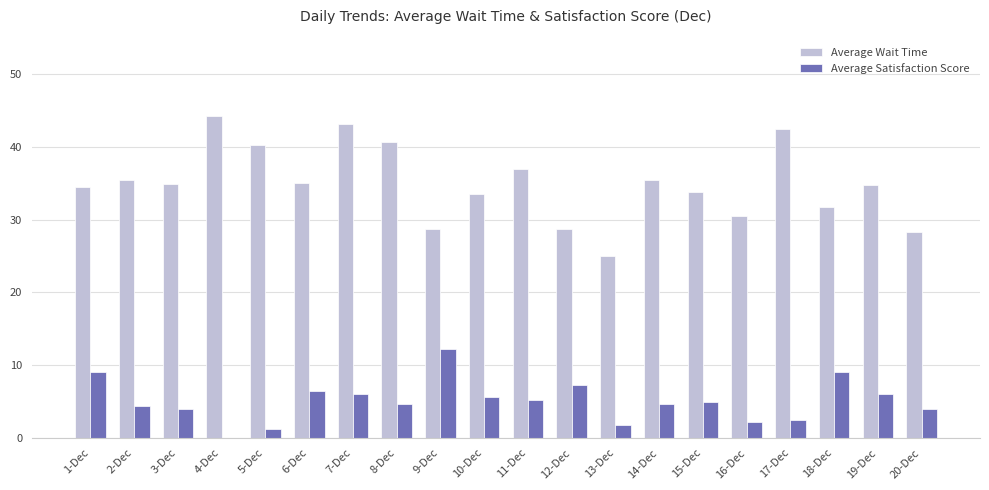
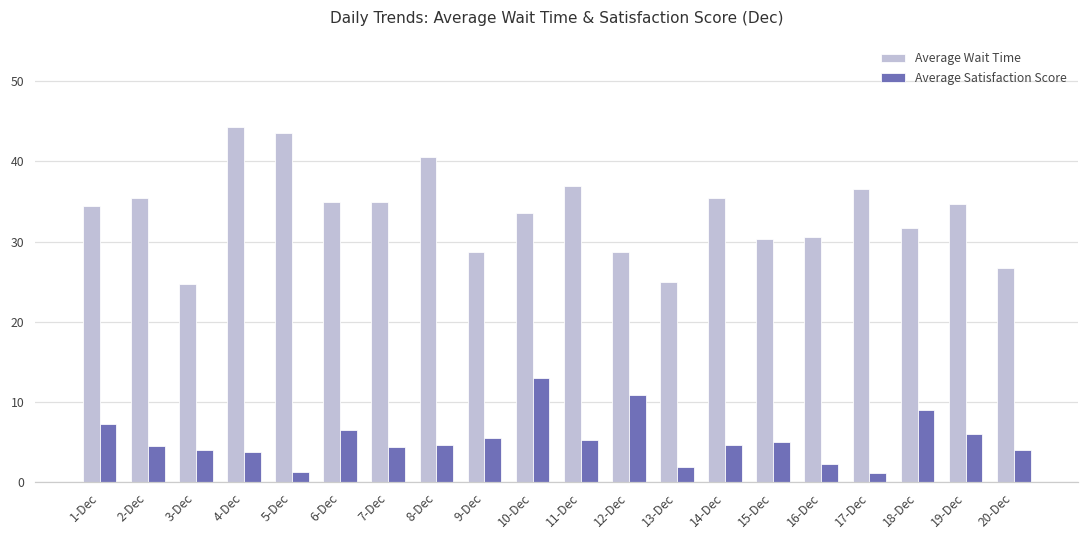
  {
    "Average Wait Time": {
      "1-Dec": 35,
      "2-Dec": 35,
-     "3-Dec": 35,
+     "3-Dec": 25,
      "4-Dec": 44,
-     "5-Dec": 40,
+     "5-Dec": 44,
      "6-Dec": 35,
-     "7-Dec": 43,
+     "7-Dec": 35,
      "8-Dec": 41,
      "9-Dec": 29,
      "10-Dec": 34,
      "11-Dec": 37,
      "12-Dec": 29,
      "13-Dec": 25,
      "14-Dec": 35,
-     "15-Dec": 34,
+     "15-Dec": 30,
      "16-Dec": 31,
-     "17-Dec": 42,
+     "17-Dec": 37,
      "18-Dec": 32,
      "19-Dec": 35,
-     "20-Dec": 28
+     "20-Dec": 27
    },
    "Average Satisfaction Score": {
-     "1-Dec": 9,
+     "1-Dec": 7,
      "2-Dec": 4,
      "3-Dec": 4,
-     "4-Dec": 0,
+     "4-Dec": 4,
      "5-Dec": 1,
      "6-Dec": 6,
-     "7-Dec": 6,
+     "7-Dec": 4,
      "8-Dec": 5,
-     "9-Dec": 12,
-     "10-Dec": 6,
+     "9-Dec": 6,
+     "10-Dec": 13,
      "11-Dec": 5,
-     "12-Dec": 7,
+     "12-Dec": 11,
      "13-Dec": 2,
      "14-Dec": 5,
      "15-Dec": 5,
      "16-Dec": 2,
-     "17-Dec": 2,
+     "17-Dec": 1,
      "18-Dec": 9,
      "19-Dec": 6,
      "20-Dec": 4
    }
  }
